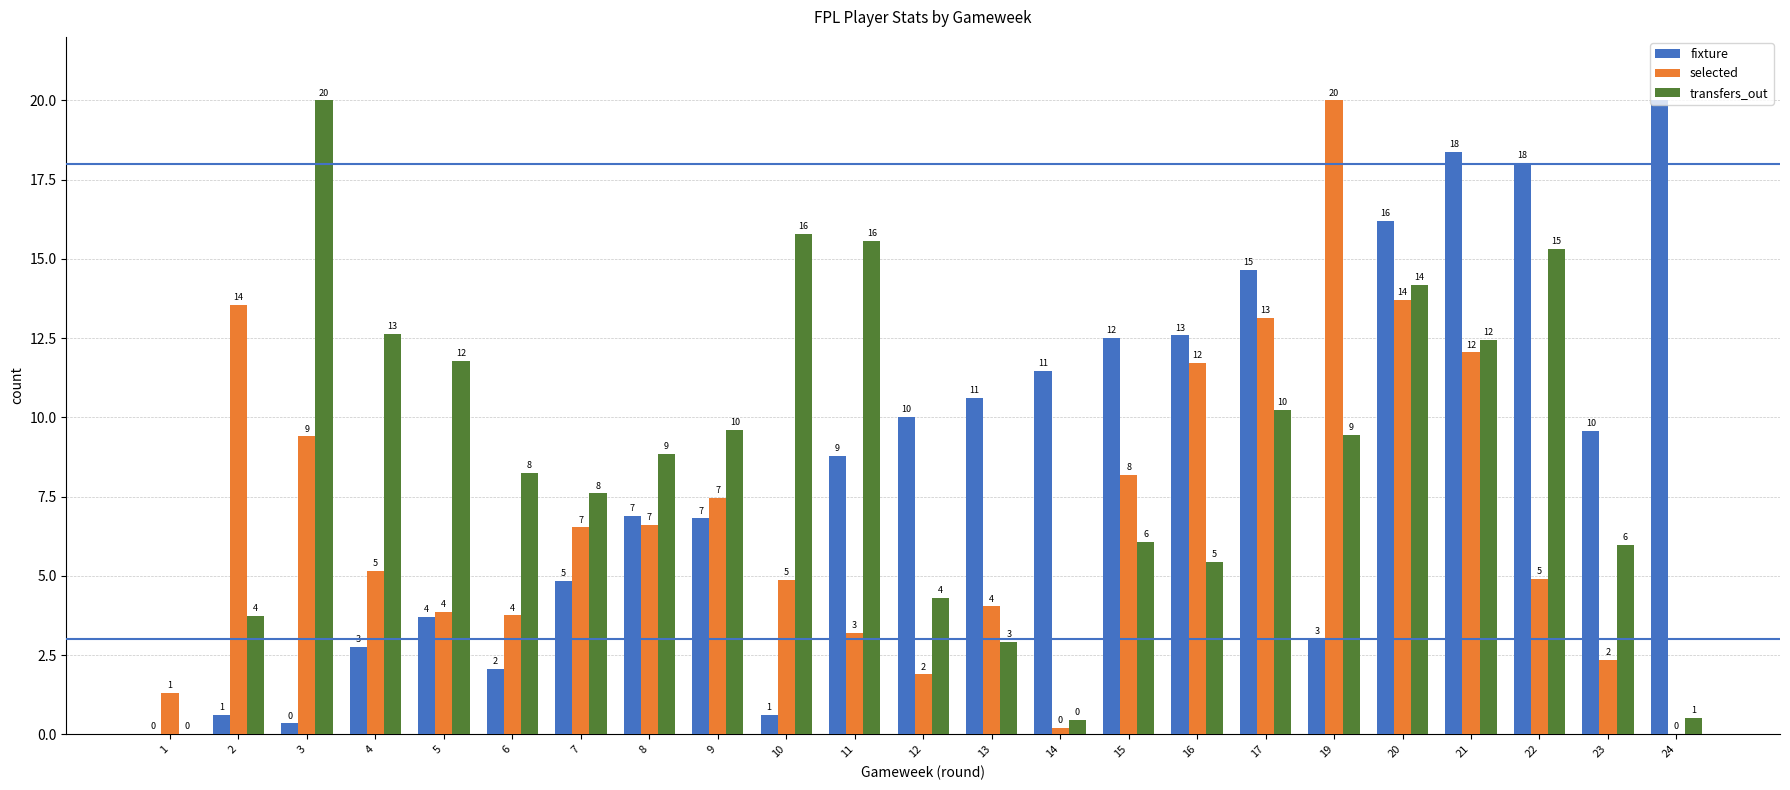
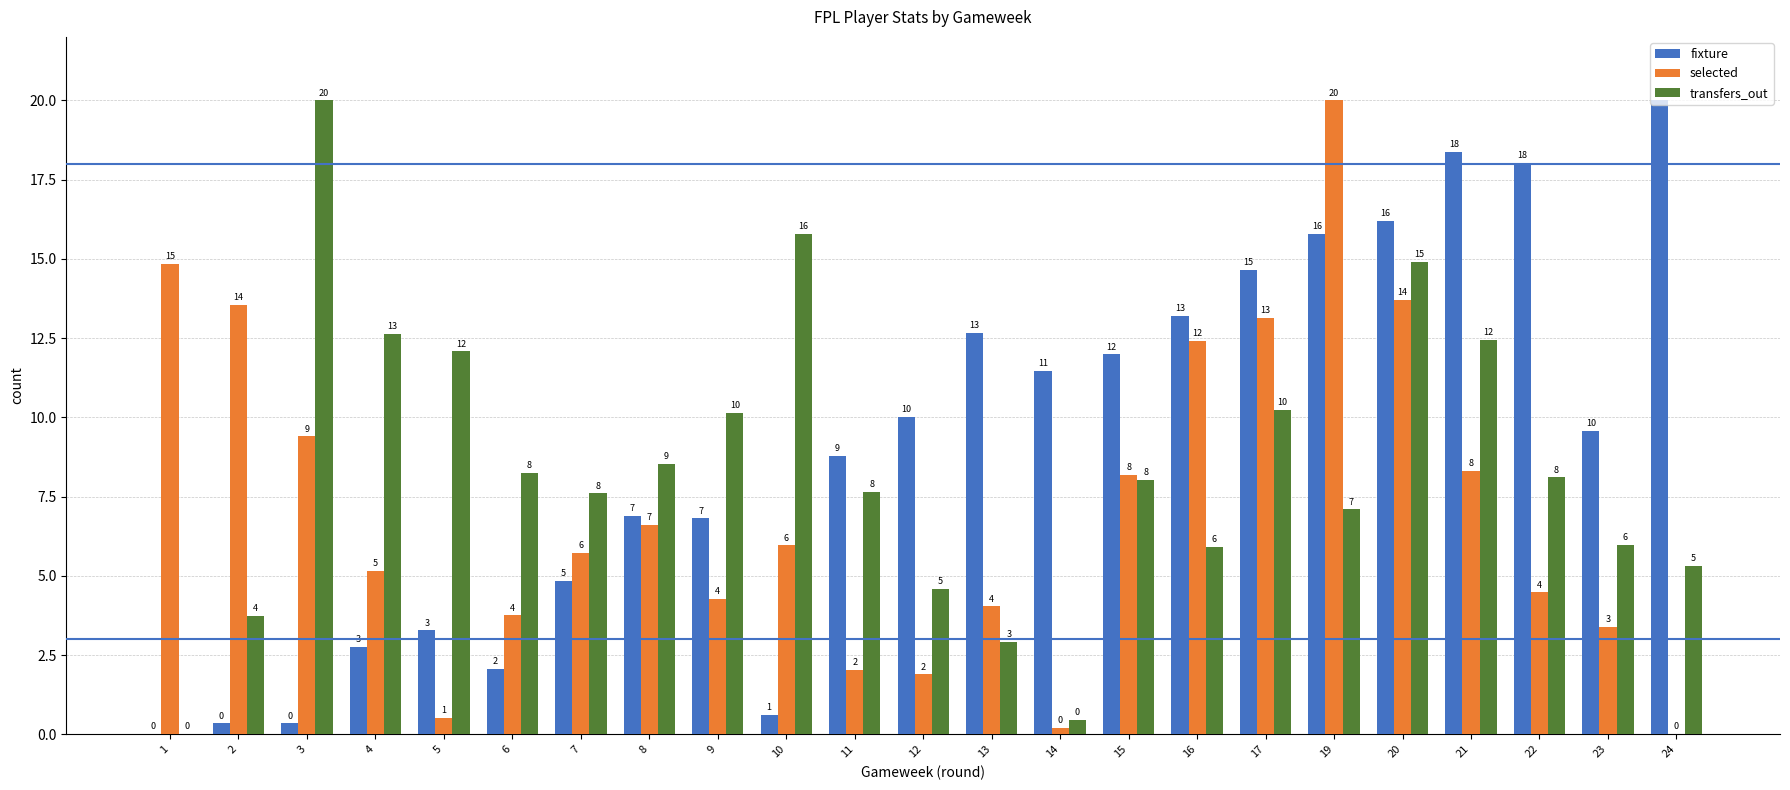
  {
    "fixture": {
      "1": 0,
-     "2": 1,
+     "2": 0,
      "3": 0,
      "4": 3,
-     "5": 4,
+     "5": 3,
      "6": 2,
      "7": 5,
      "8": 7,
      "9": 7,
      "10": 1,
      "11": 9,
      "12": 10,
-     "13": 11,
+     "13": 13,
      "14": 11,
-     "15": 12.5,
-     "16": 12.6,
+     "15": 12.0,
+     "16": 13.2,
      "17": 15,
-     "19": 3,
+     "19": 16,
      "20": 16,
      "21": 18,
      "22": 18,
      "23": 10
    },
    "selected": {
-     "1": 1,
+     "1": 15,
      "2": 14,
      "3": 9,
      "4": 5,
-     "5": 4,
+     "5": 1,
      "6": 4,
-     "7": 7,
+     "7": 6,
      "8": 7,
-     "9": 7,
-     "10": 5,
-     "11": 3,
+     "9": 4,
+     "10": 6,
+     "11": 2,
      "12": 2,
      "13": 4,
      "14": 0,
      "15": 8,
-     "16": 11.7,
+     "16": 12.4,
      "17": 13,
      "19": 20,
      "20": 14,
-     "21": 12,
-     "22": 5,
-     "23": 2,
+     "21": 8,
+     "22": 4,
+     "23": 3,
      "24": 0
    },
    "transfers_out": {
      "1": 0,
      "2": 4,
      "3": 20,
      "4": 13,
-     "5": 11.8,
+     "5": 12.1,
      "6": 8,
      "7": 8,
-     "8": 8.8,
-     "9": 9.6,
+     "8": 8.5,
+     "9": 10.1,
      "10": 16,
-     "11": 16,
-     "12": 4,
+     "11": 8,
+     "12": 5,
      "13": 3,
      "14": 0,
-     "15": 6,
-     "16": 5,
+     "15": 8,
+     "16": 6,
      "17": 10,
-     "19": 9,
-     "20": 14,
+     "19": 7,
+     "20": 15,
      "21": 12,
-     "22": 15,
+     "22": 8,
      "23": 6,
-     "24": 1
+     "24": 5
    }
  }
